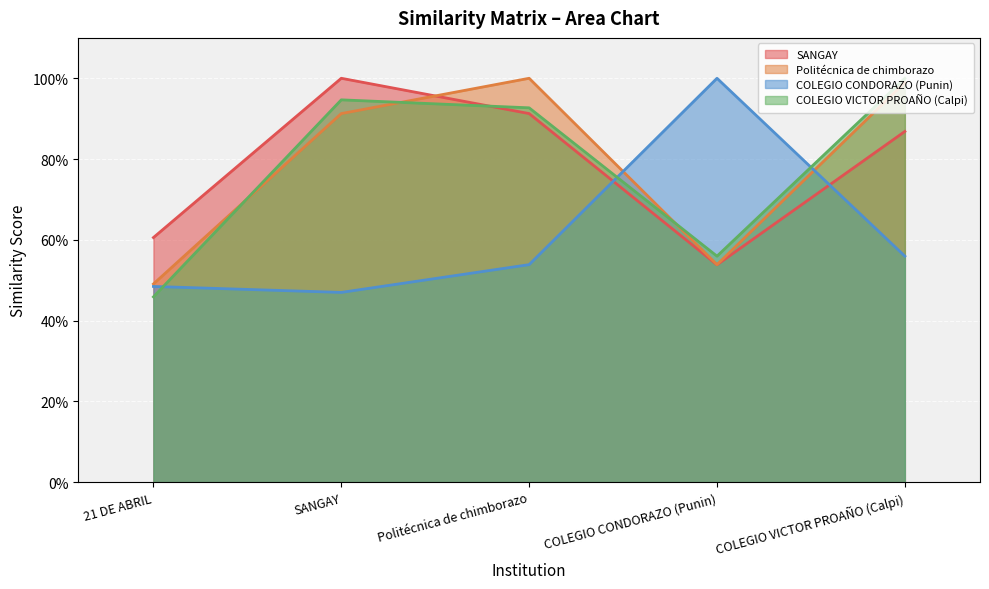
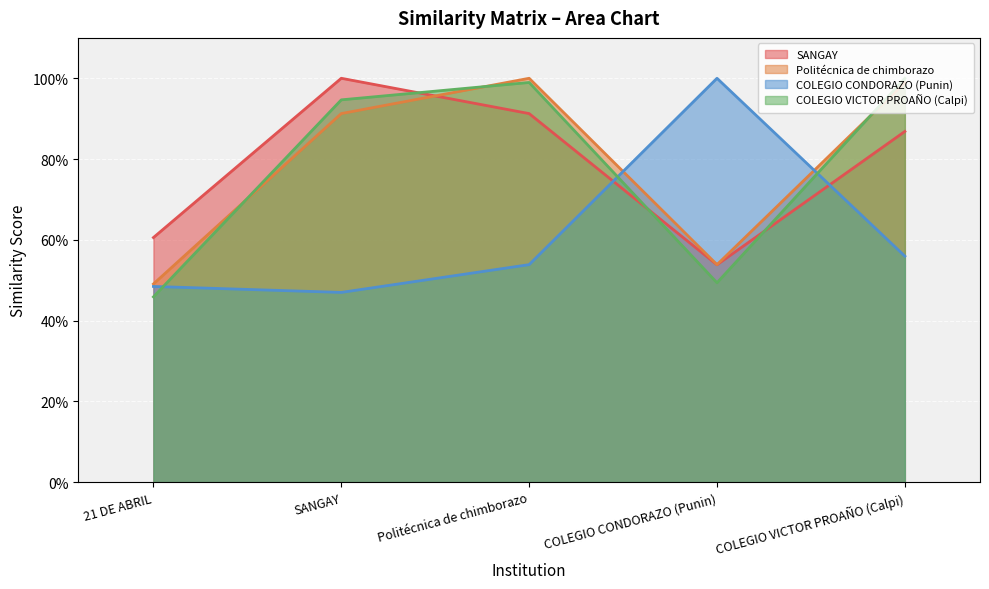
  {
    "COLEGIO CONDORAZO (Punin)": {
      "SANGAY": "47%",
      "Politécnica de chimborazo": "54%",
      "COLEGIO CONDORAZO (Punin)": "100%",
      "COLEGIO VICTOR PROAÑO (Calpi)": "56%"
    },
    "COLEGIO VICTOR PROAÑO (Calpi)": {
      "21 DE ABRIL": "46%",
      "SANGAY": "95%",
-     "Politécnica de chimborazo": "93%",
-     "COLEGIO CONDORAZO (Punin)": "56%"
+     "Politécnica de chimborazo": "99%",
+     "COLEGIO CONDORAZO (Punin)": "49%"
    }
  }
